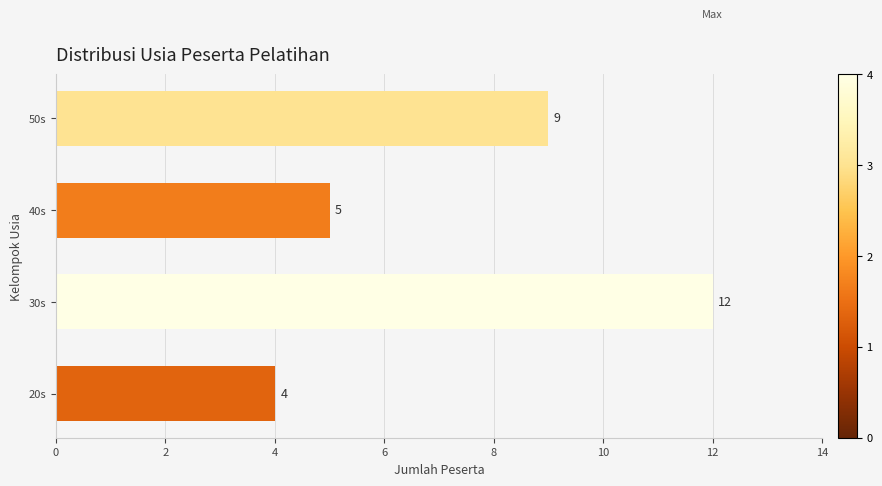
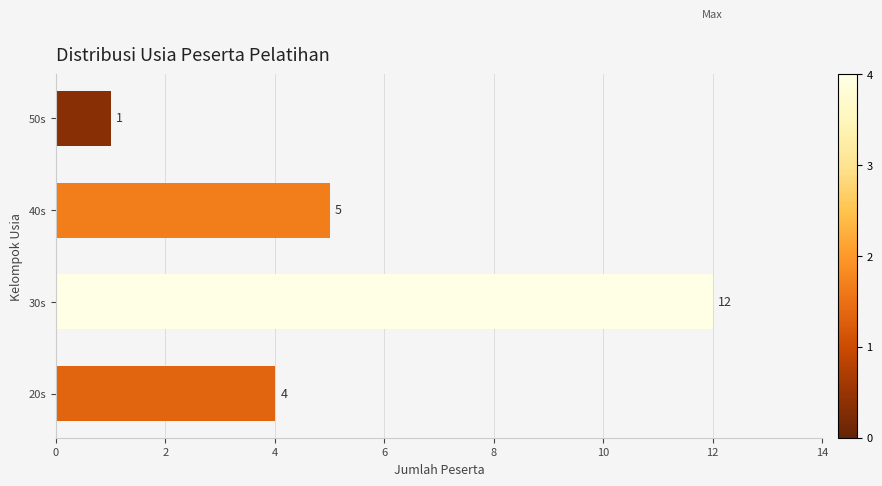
  {
-   "50s": 9,
+   "50s": 1,
    "40s": 5,
    "30s": 12,
    "20s": 4
  }
